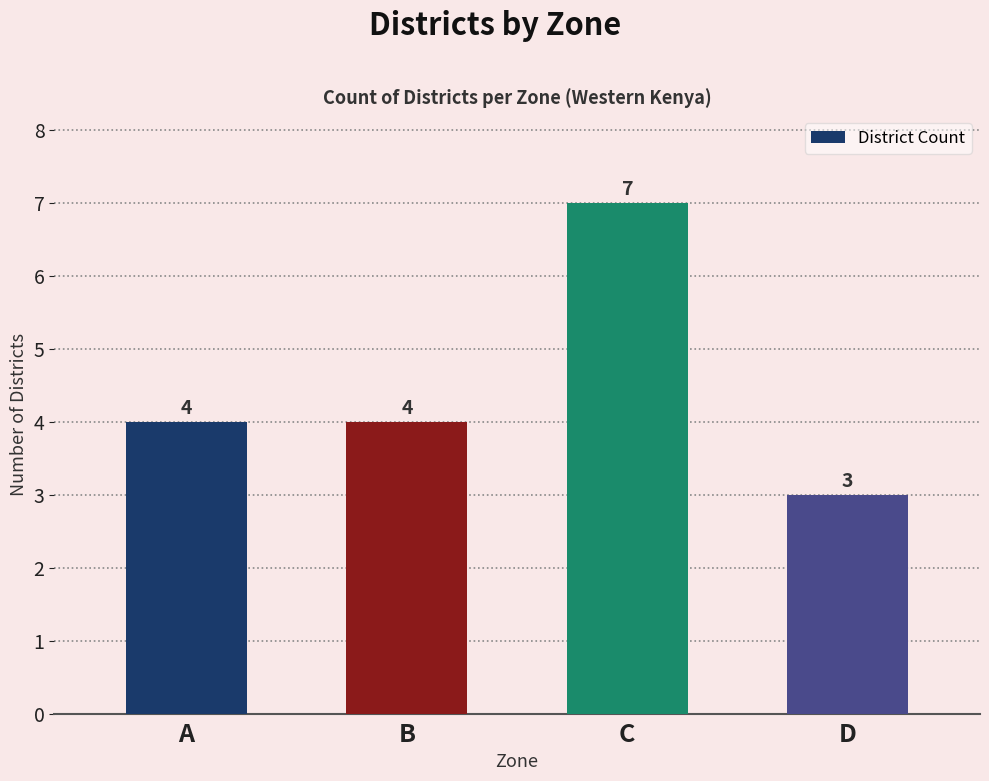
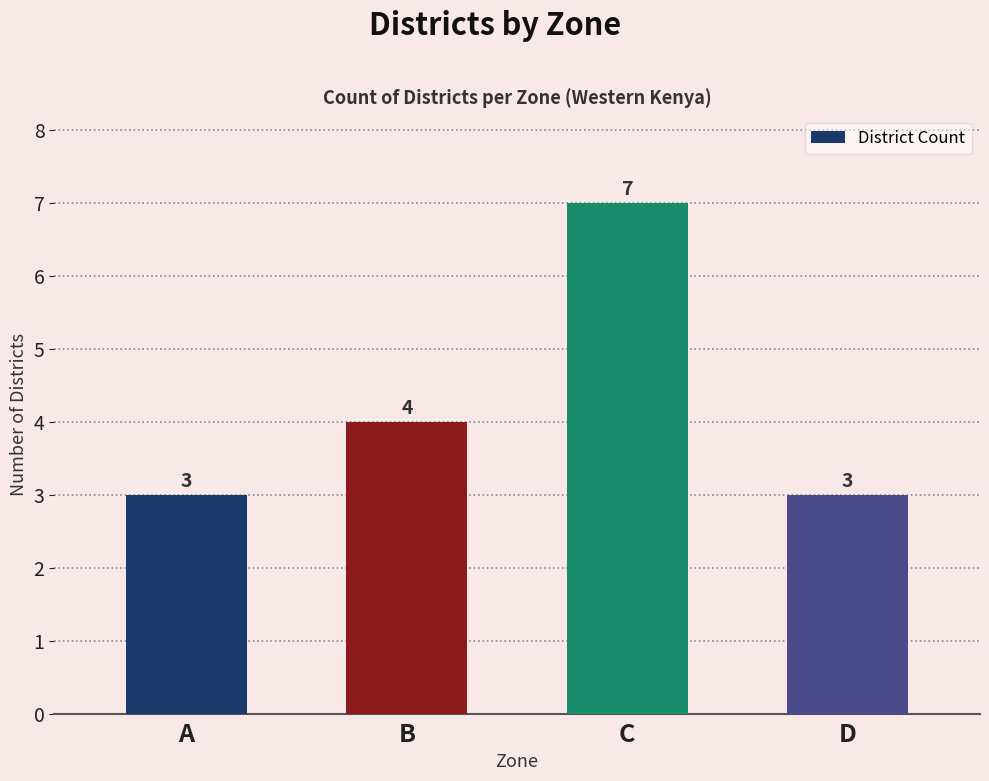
  {
-   "A": 4,
+   "A": 3,
    "B": 4,
    "C": 7,
    "D": 3
  }
